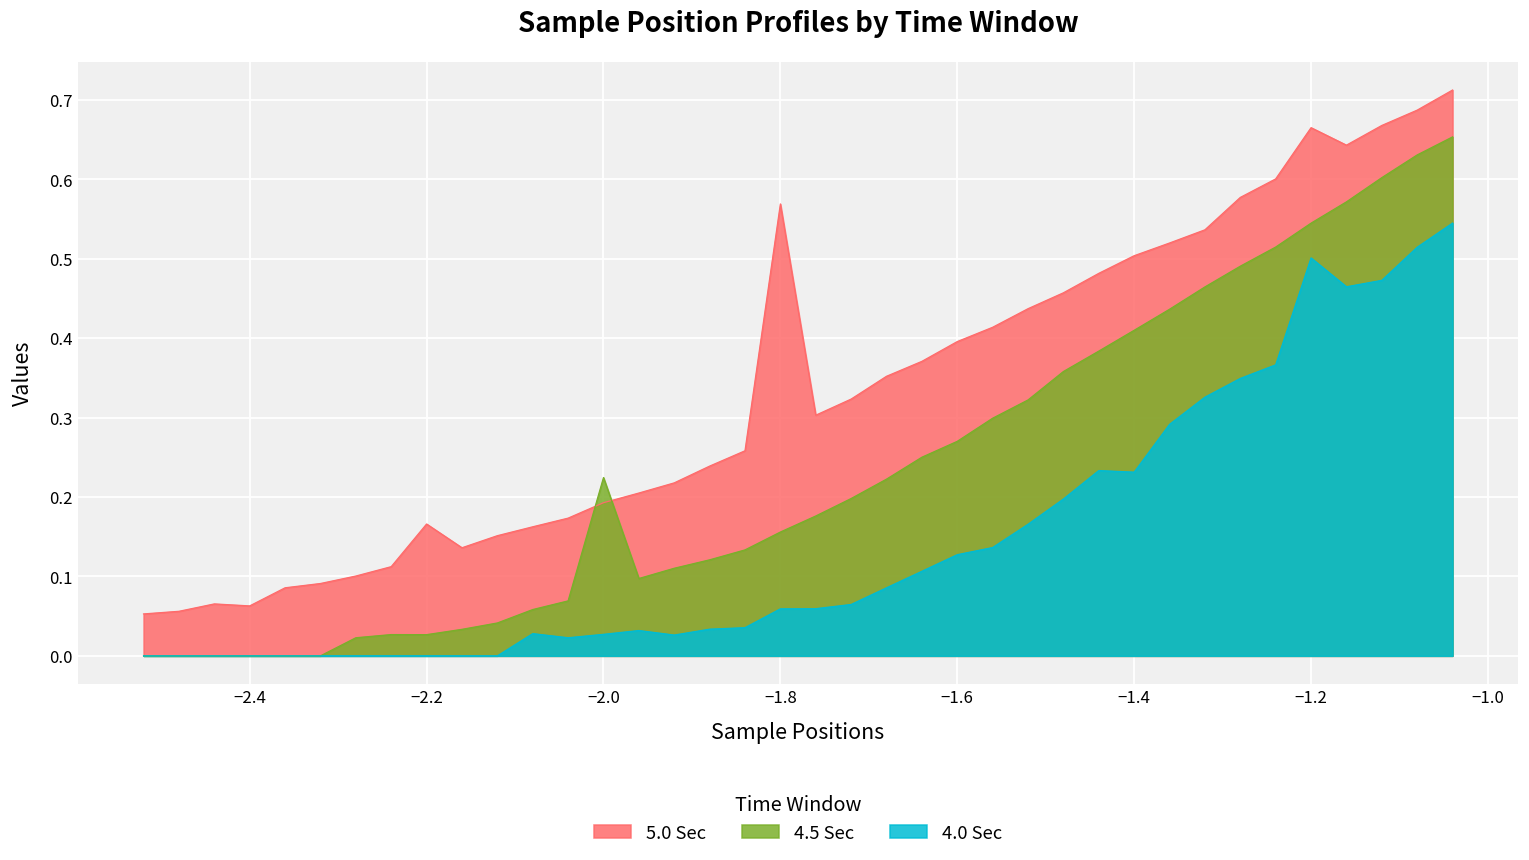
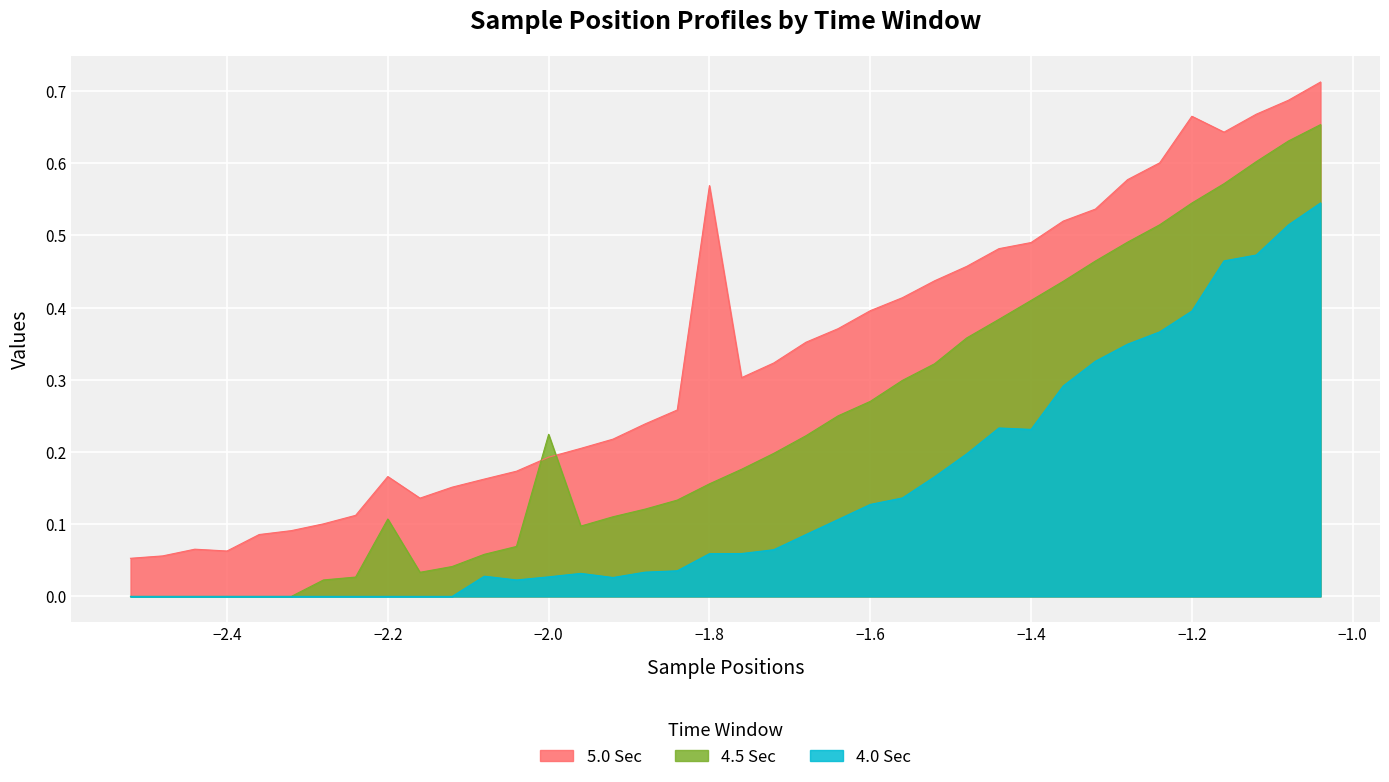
  {
    "5.0 Sec": {
      "−2.4": 0.06,
      "−2.2": 0.17,
      "−2.0": 0.19,
      "−1.8": 0.57,
      "−1.6": 0.40,
-     "−1.4": 0.50,
+     "−1.4": 0.49,
      "−1.2": 0.67
    },
    "4.5 Sec": {
-     "−2.2": 0.03,
+     "−2.2": 0.11,
      "−2.0": 0.22,
      "−1.8": 0.16,
      "−1.6": 0.27,
      "−1.4": 0.41,
      "−1.2": 0.54
    },
    "4.0 Sec": {
      "−2.2": 0.00,
      "−2.0": 0.03,
      "−1.8": 0.06,
      "−1.6": 0.13,
      "−1.4": 0.23,
-     "−1.2": 0.50
+     "−1.2": 0.40
    }
  }
